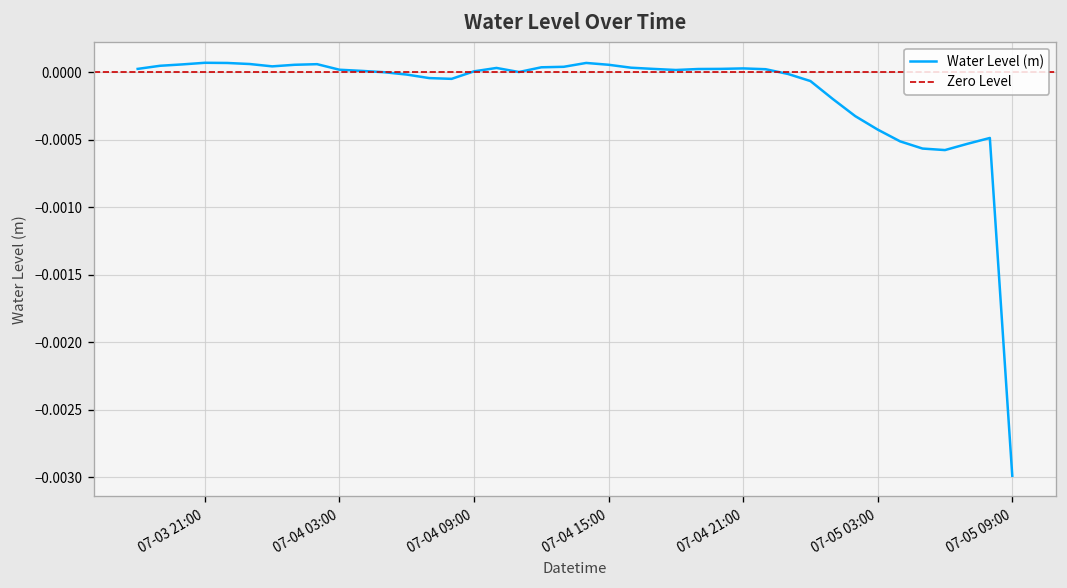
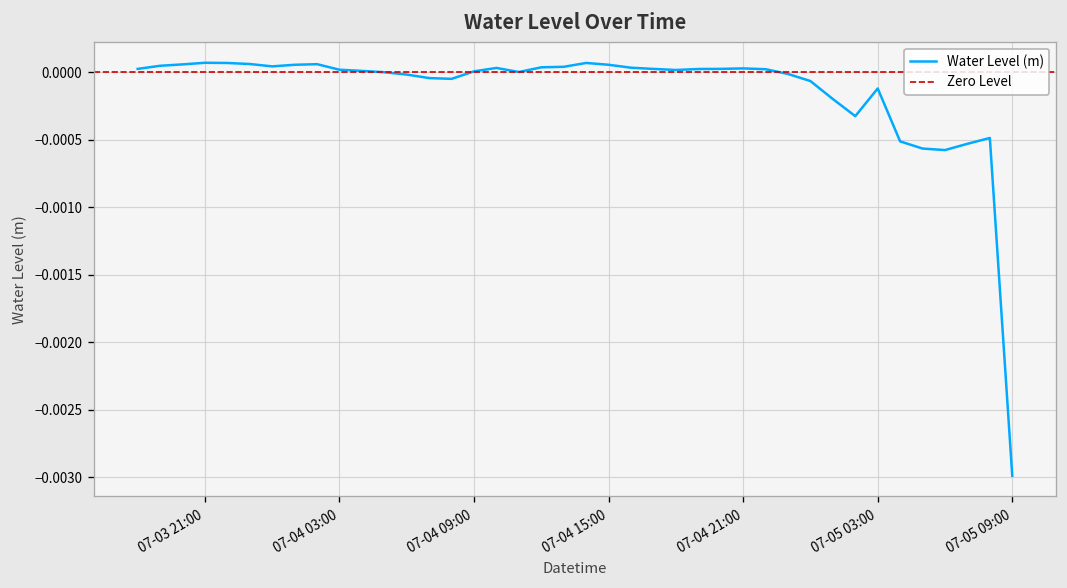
  {
    "07-03 21:00": 0.00007,
    "07-04 03:00": 0.00002,
    "07-04 09:00": 0.00001,
    "07-04 15:00": 0.00006,
    "07-04 21:00": 0.00003,
-   "07-05 03:00": -0.00042,
+   "07-05 03:00": -0.00012,
    "07-05 09:00": -0.00299
  }
